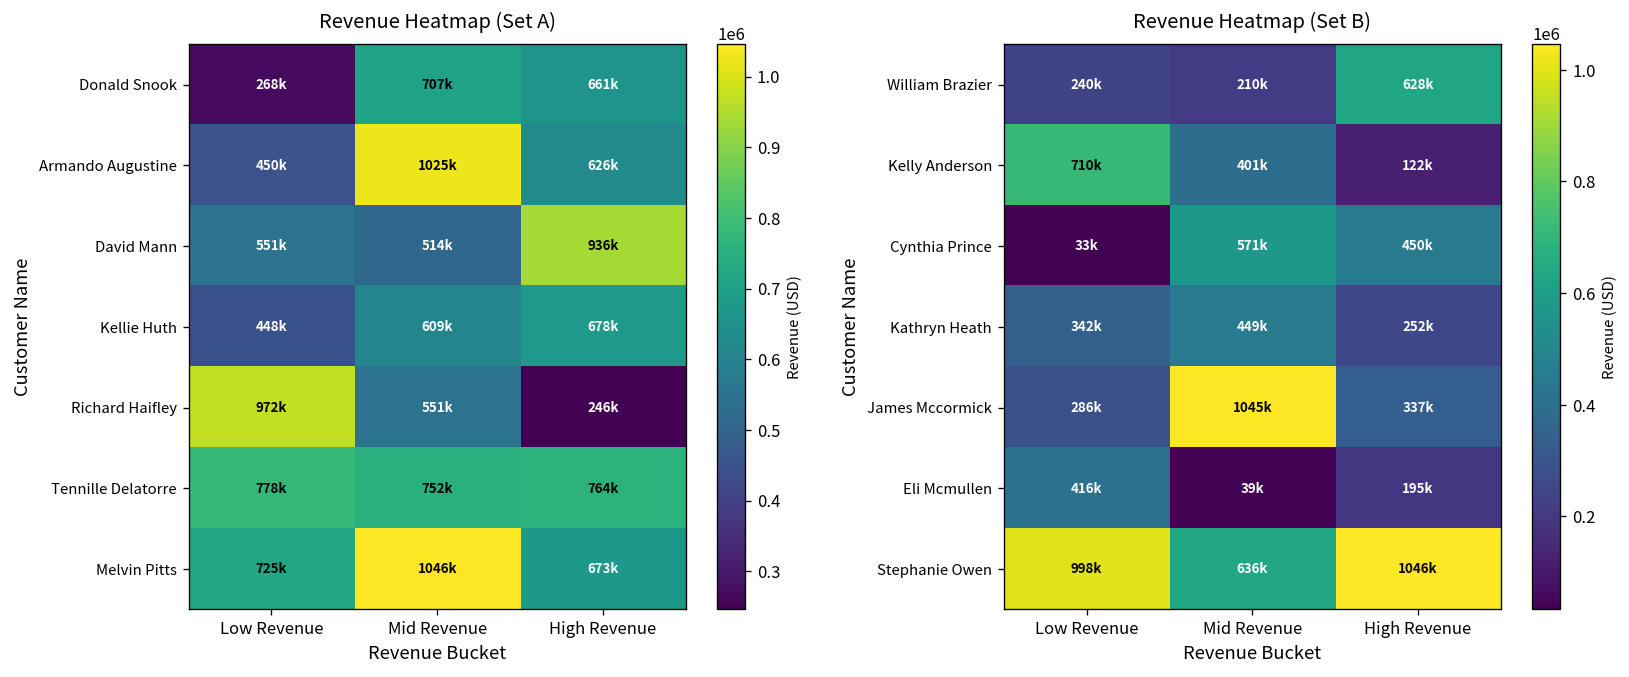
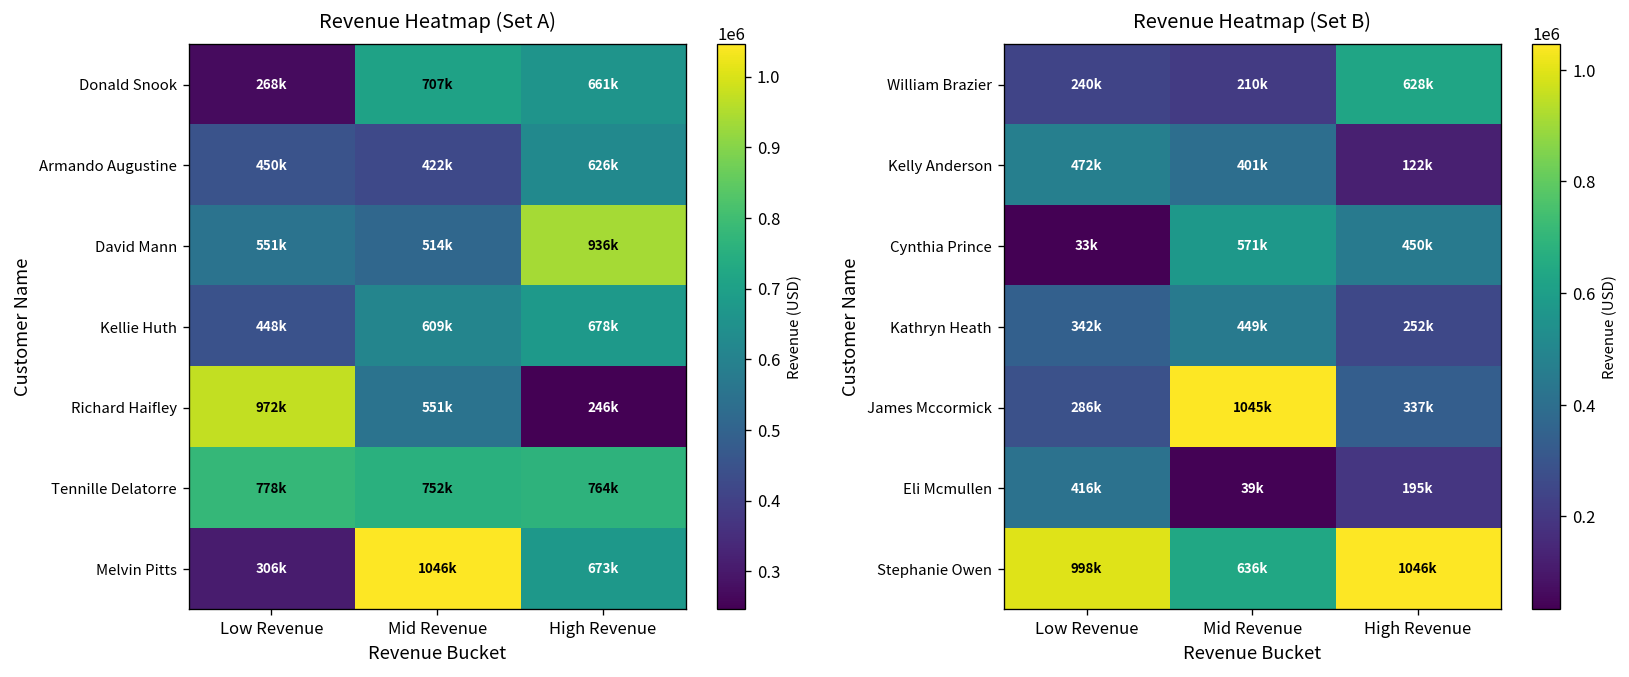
  {
    "Revenue Heatmap (Set A)": {
      "Donald Snook": {
        "Low Revenue": "268k",
        "Mid Revenue": "707k",
        "High Revenue": "661k"
      },
      "Armando Augustine": {
        "Low Revenue": "450k",
-       "Mid Revenue": "1025k",
+       "Mid Revenue": "422k",
        "High Revenue": "626k"
      },
      "David Mann": {
        "Low Revenue": "551k",
        "Mid Revenue": "514k",
        "High Revenue": "936k"
      },
      "Kellie Huth": {
        "Low Revenue": "448k",
        "Mid Revenue": "609k",
        "High Revenue": "678k"
      },
      "Richard Haifley": {
        "Low Revenue": "972k",
        "Mid Revenue": "551k",
        "High Revenue": "246k"
      },
      "Tennille Delatorre": {
        "Low Revenue": "778k",
        "Mid Revenue": "752k",
        "High Revenue": "764k"
      },
      "Melvin Pitts": {
-       "Low Revenue": "725k",
+       "Low Revenue": "306k",
        "Mid Revenue": "1046k",
        "High Revenue": "673k"
      }
    },
    "Revenue Heatmap (Set B)": {
      "William Brazier": {
        "Low Revenue": "240k",
        "Mid Revenue": "210k",
        "High Revenue": "628k"
      },
      "Kelly Anderson": {
-       "Low Revenue": "710k",
+       "Low Revenue": "472k",
        "Mid Revenue": "401k",
        "High Revenue": "122k"
      },
      "Cynthia Prince": {
        "Low Revenue": "33k",
        "Mid Revenue": "571k",
        "High Revenue": "450k"
      },
      "Kathryn Heath": {
        "Low Revenue": "342k",
        "Mid Revenue": "449k",
        "High Revenue": "252k"
      },
      "James Mccormick": {
        "Low Revenue": "286k",
        "Mid Revenue": "1045k",
        "High Revenue": "337k"
      },
      "Eli Mcmullen": {
        "Low Revenue": "416k",
        "Mid Revenue": "39k",
        "High Revenue": "195k"
      },
      "Stephanie Owen": {
        "Low Revenue": "998k",
        "Mid Revenue": "636k",
        "High Revenue": "1046k"
      }
    }
  }
